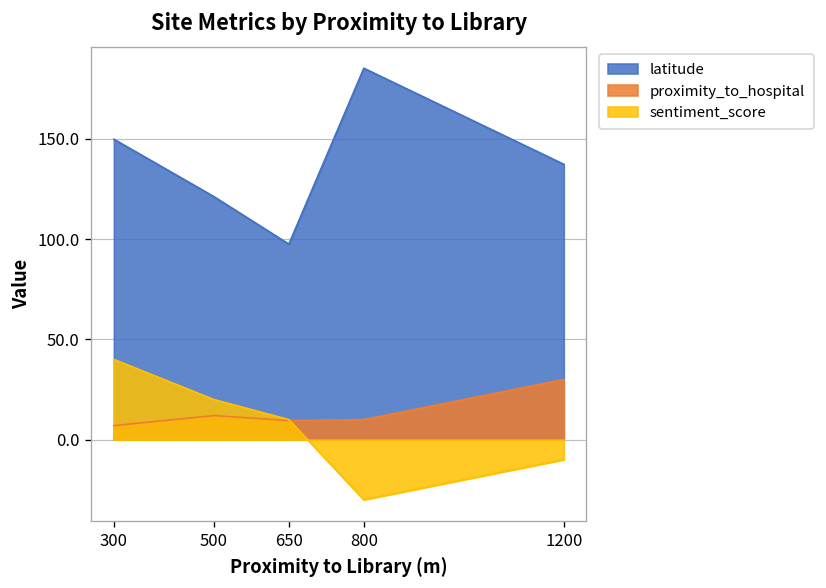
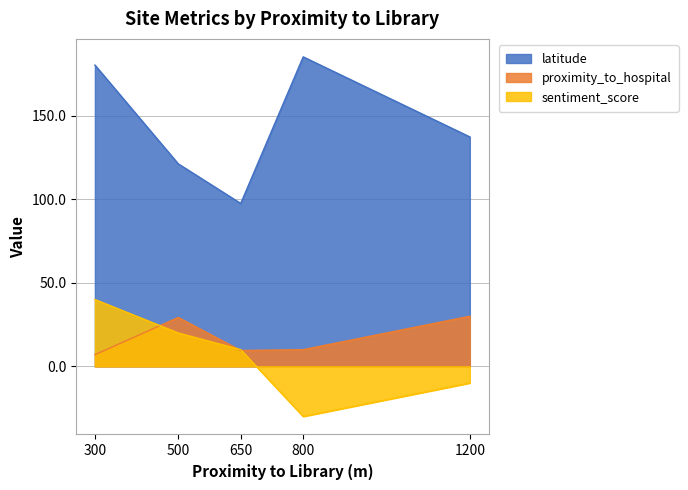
  {
    "latitude": {
-     "300": 150,
+     "300": 180,
      "500": 121,
      "650": 97,
      "800": 185,
      "1200": 137
    },
    "proximity_to_hospital": {
      "300": 7,
-     "500": 12,
+     "500": 29,
      "800": 10,
      "1200": 30
    }
  }
